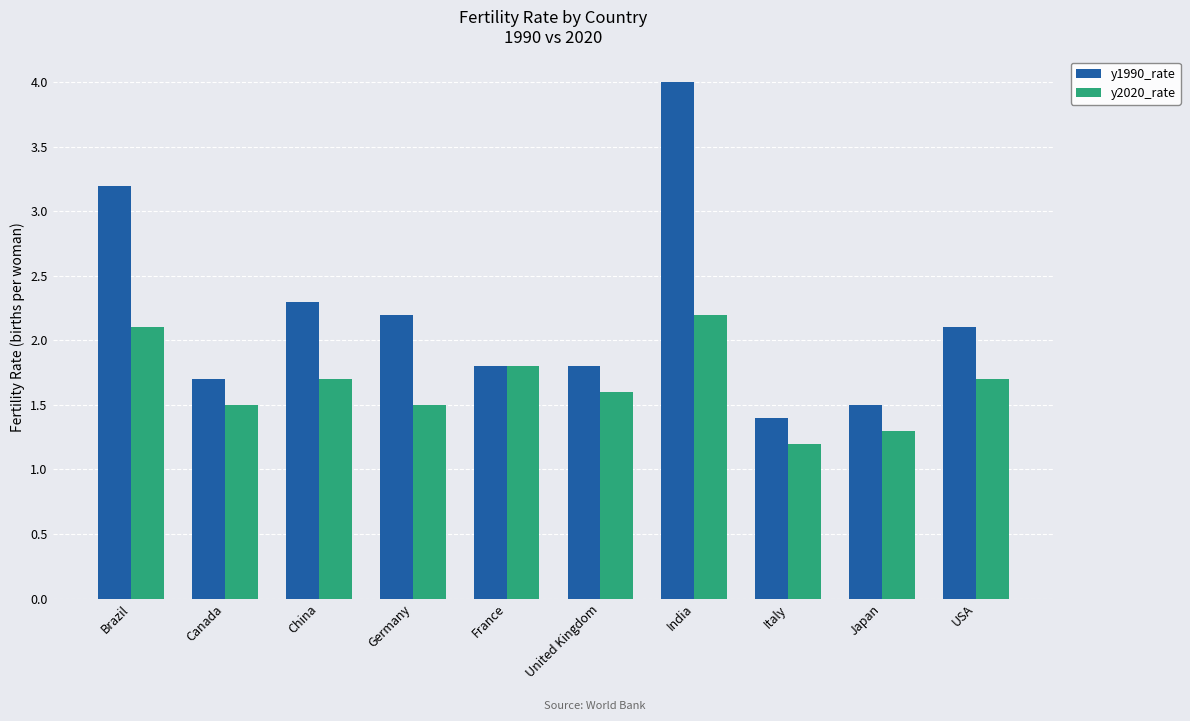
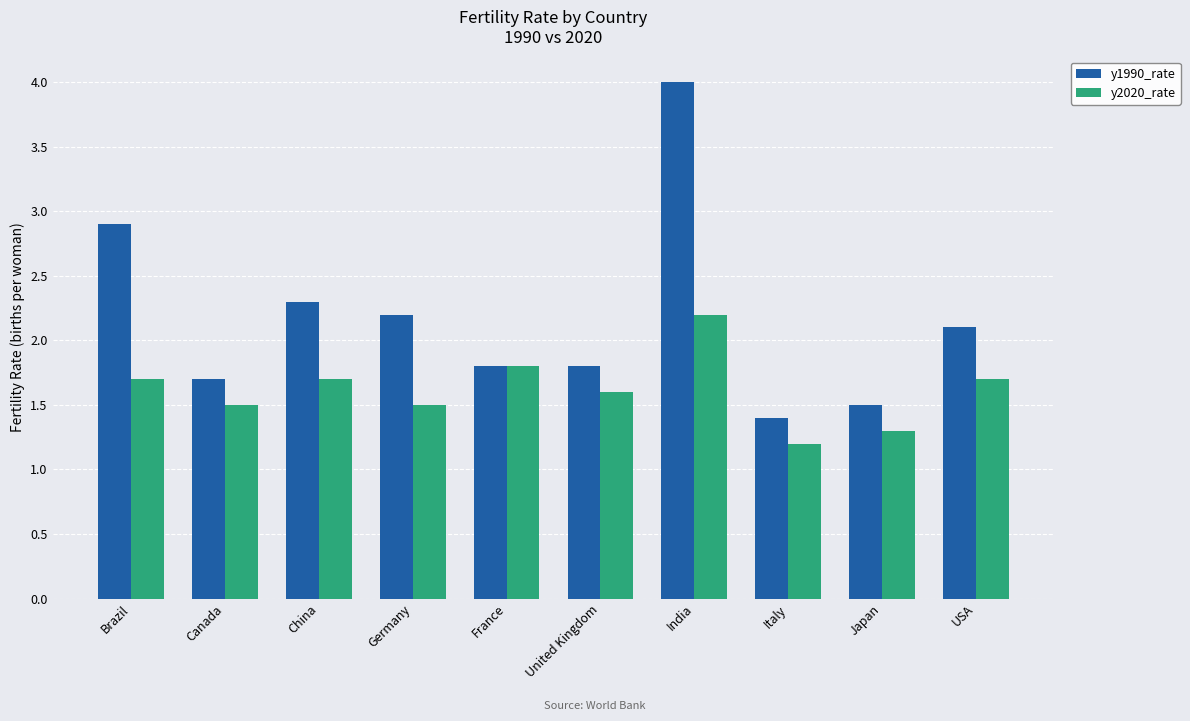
  {
    "y1990_rate": {
-     "Brazil": 3.2,
+     "Brazil": 2.9,
      "Canada": 1.7,
      "China": 2.3,
      "Germany": 2.2,
      "France": 1.8,
      "United Kingdom": 1.8,
      "India": 4.0,
      "Italy": 1.4,
      "Japan": 1.5,
      "USA": 2.1
    },
    "y2020_rate": {
-     "Brazil": 2.1,
+     "Brazil": 1.7,
      "Canada": 1.5,
      "China": 1.7,
      "Germany": 1.5,
      "France": 1.8,
      "United Kingdom": 1.6,
      "India": 2.2,
      "Italy": 1.2,
      "Japan": 1.3,
      "USA": 1.7
    }
  }
